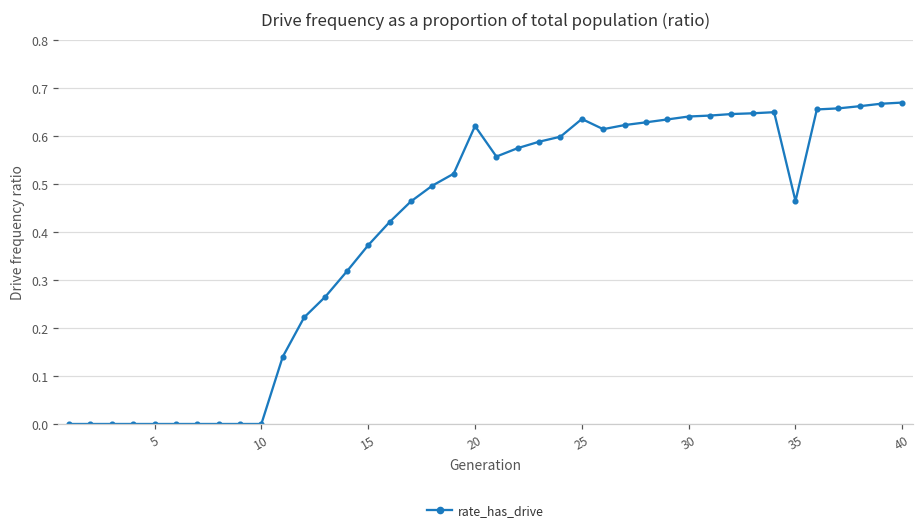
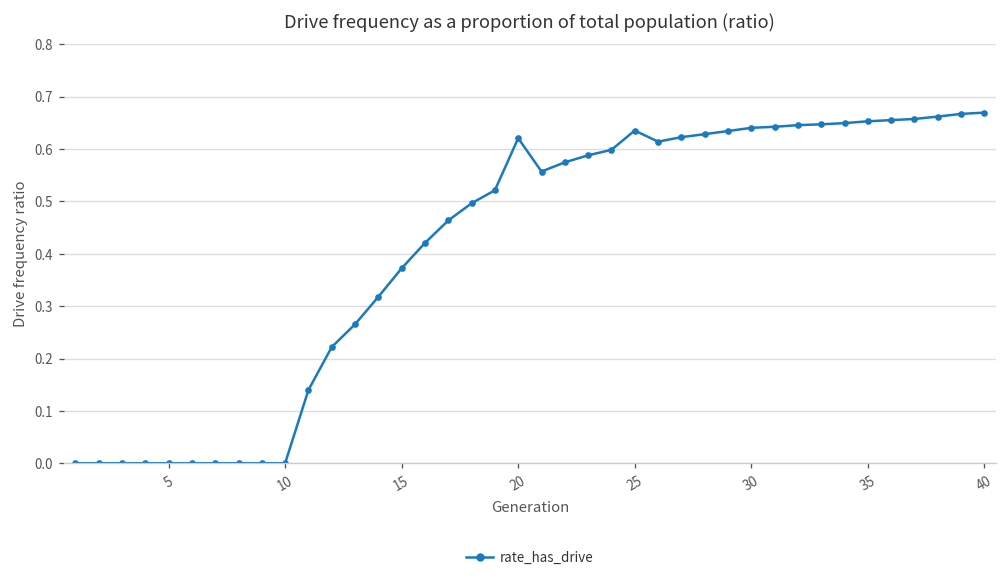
  {
    "5": 0.00,
    "10": 0.00,
    "15": 0.37,
    "20": 0.62,
    "25": 0.64,
    "30": 0.64,
-   "35": 0.46,
+   "35": 0.65,
    "40": 0.67
  }
